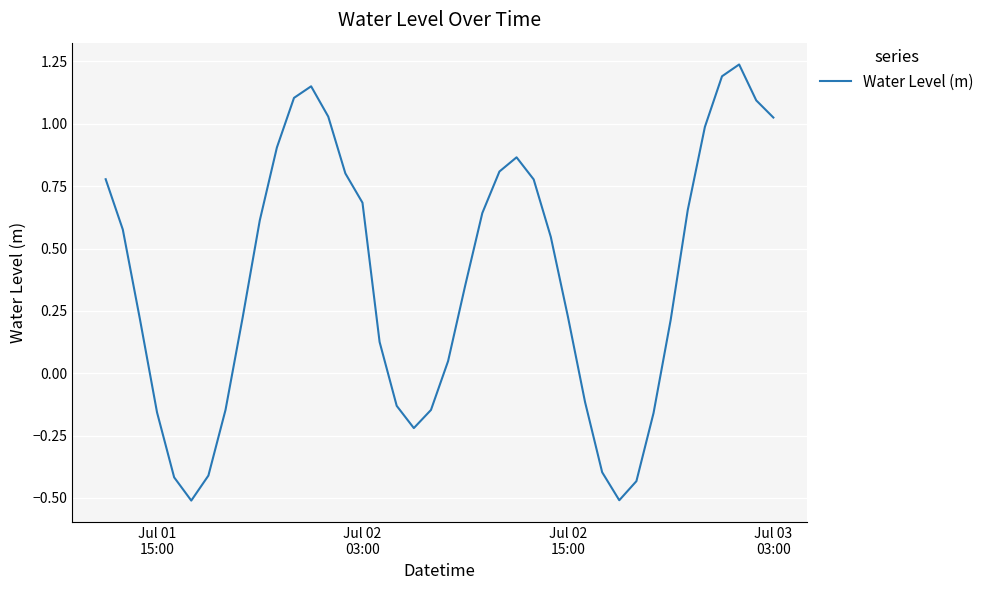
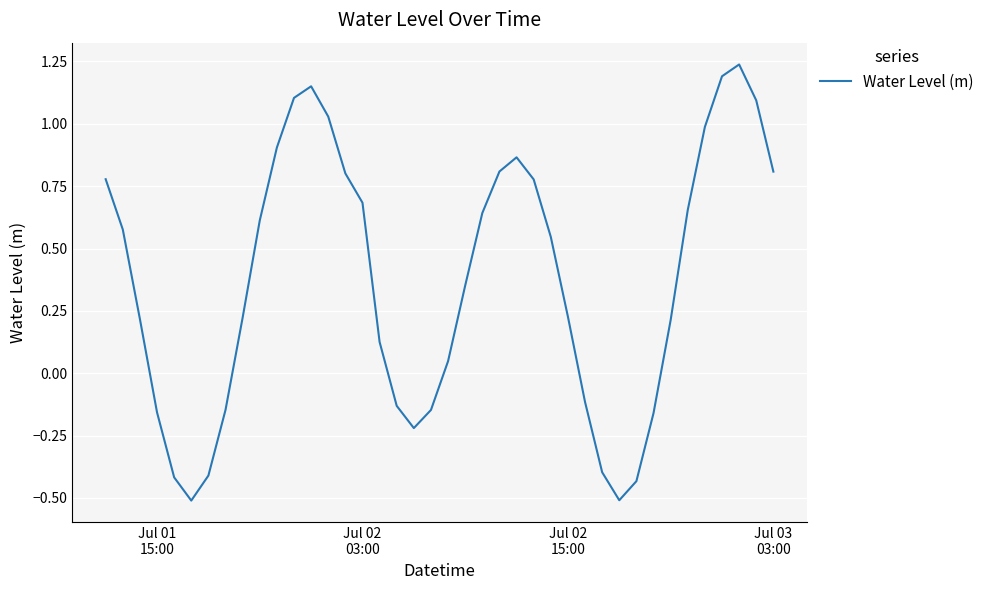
  {
    "Jul 01 15:00": -0.16,
    "Jul 02 03:00": 0.68,
    "Jul 02 15:00": 0.23,
-   "Jul 03 03:00": 1.03
+   "Jul 03 03:00": 0.81
  }
